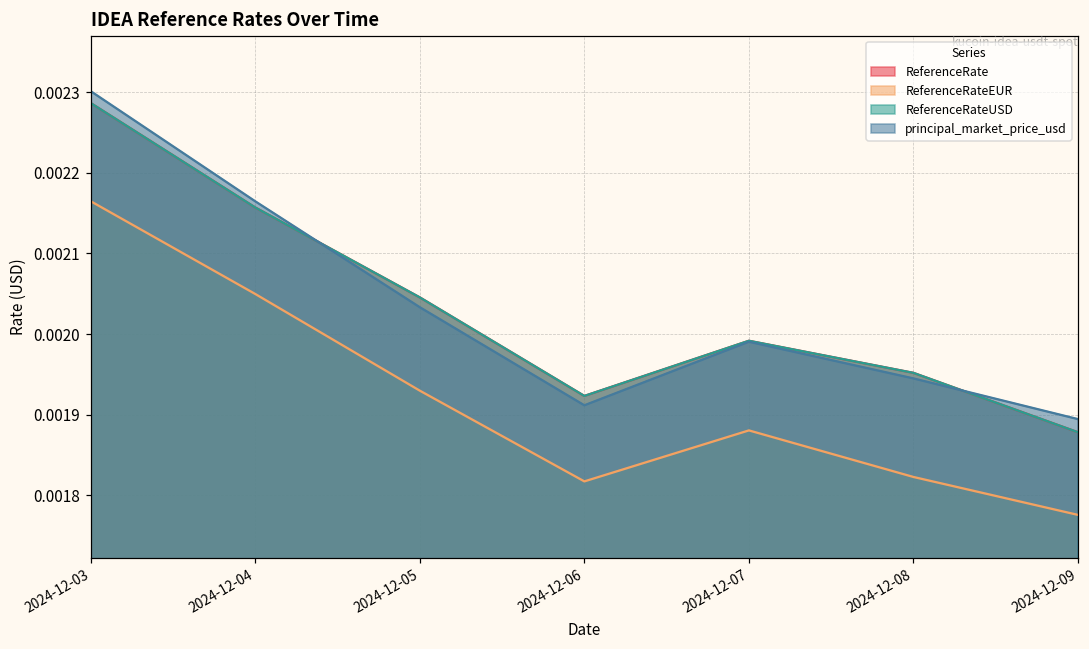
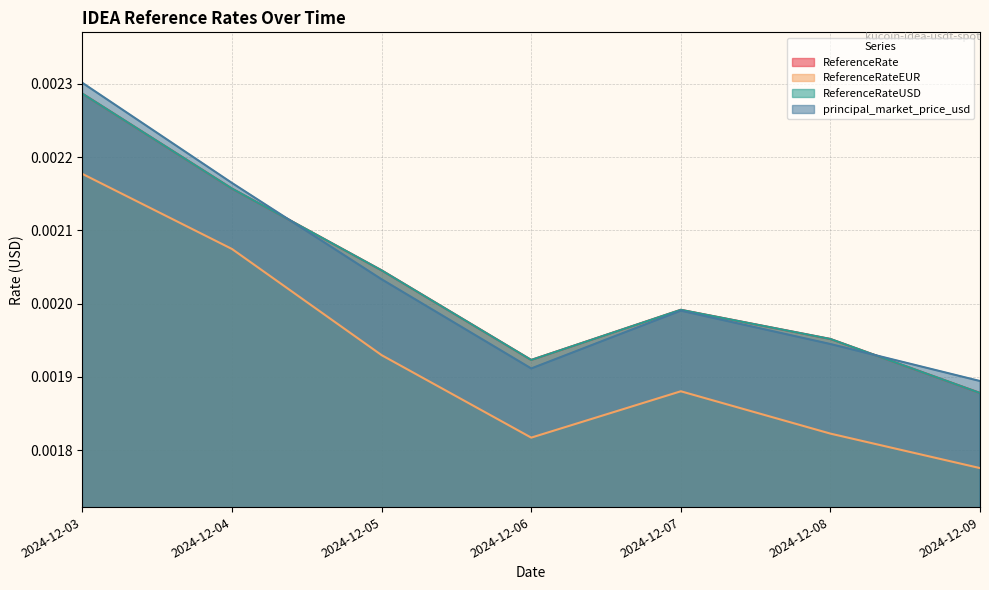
  {
    "ReferenceRateEUR": {
-     "2024-12-03": 0.00216,
-     "2024-12-04": 0.00205,
+     "2024-12-03": 0.00218,
+     "2024-12-04": 0.00207,
      "2024-12-05": 0.00193,
      "2024-12-06": 0.00182,
      "2024-12-07": 0.00188,
      "2024-12-08": 0.00182,
      "2024-12-09": 0.00178
    }
  }
